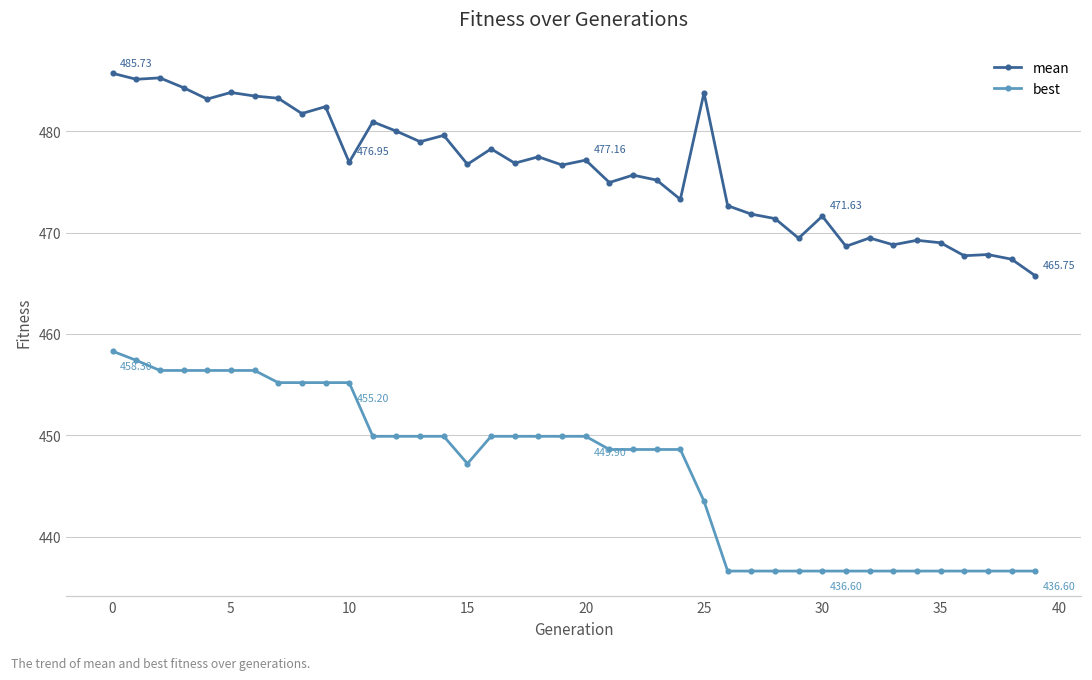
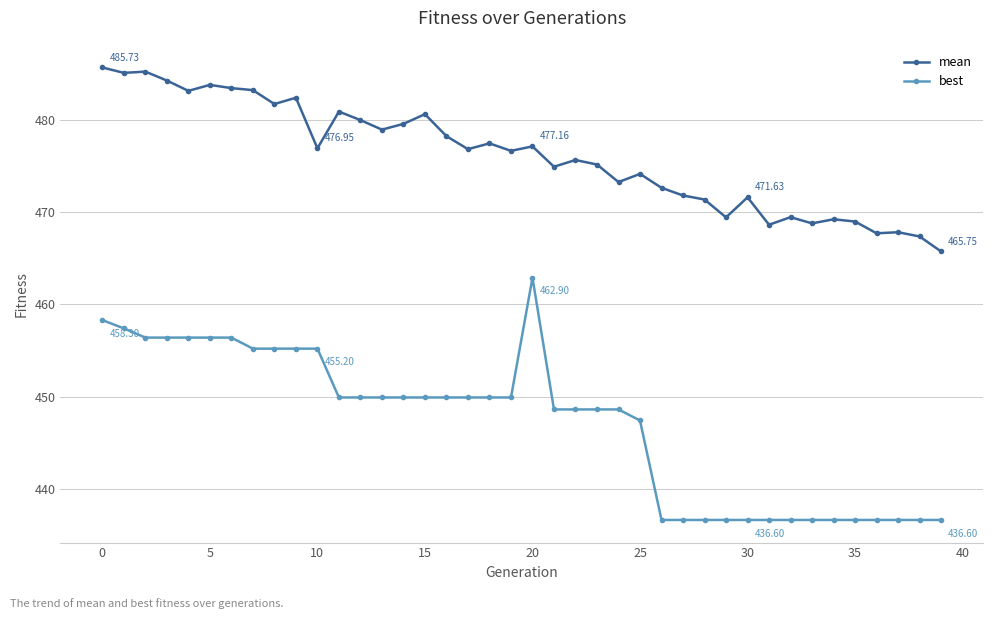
  {
    "mean": {
      "5": 484,
-     "15": 477,
-     "25": 484,
+     "15": 481,
+     "25": 474,
      "35": 469
    },
    "best": {
      "10": 455.20,
-     "15": 447,
-     "20": 449.90,
-     "25": 444
+     "15": 450,
+     "20": 462.90,
+     "25": 447
    }
  }
